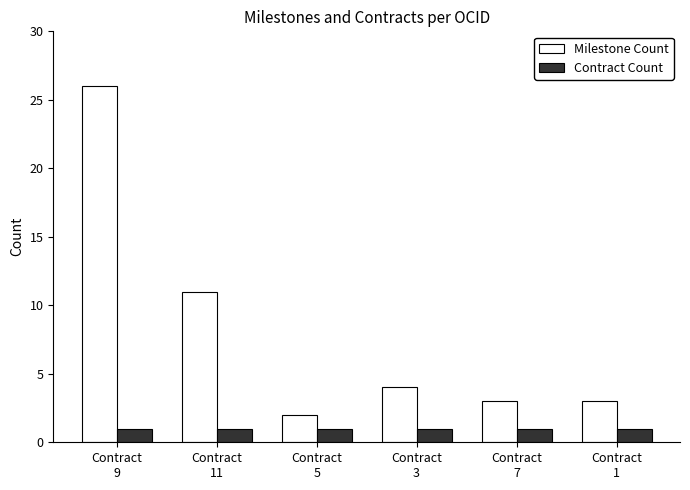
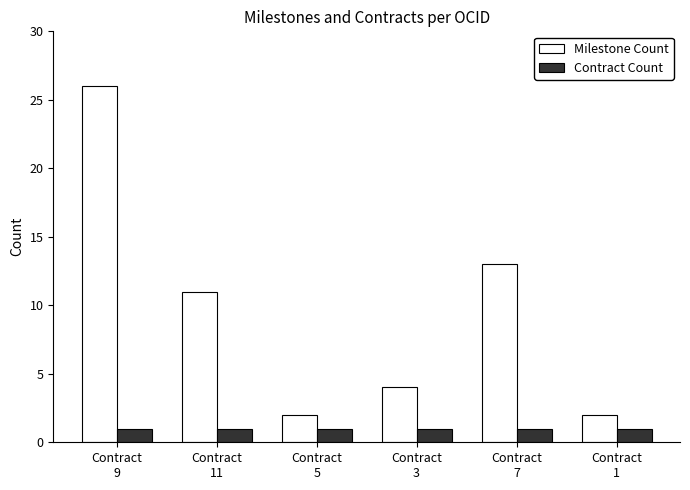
  {
    "Milestone Count": {
      "Contract 9": 26,
      "Contract 11": 11,
      "Contract 5": 2,
      "Contract 3": 4,
-     "Contract 7": 3,
-     "Contract 1": 3
+     "Contract 7": 13,
+     "Contract 1": 2
    },
    "Contract Count": {
      "Contract 9": 1,
      "Contract 11": 1,
      "Contract 5": 1,
      "Contract 3": 1,
      "Contract 7": 1,
      "Contract 1": 1
    }
  }
